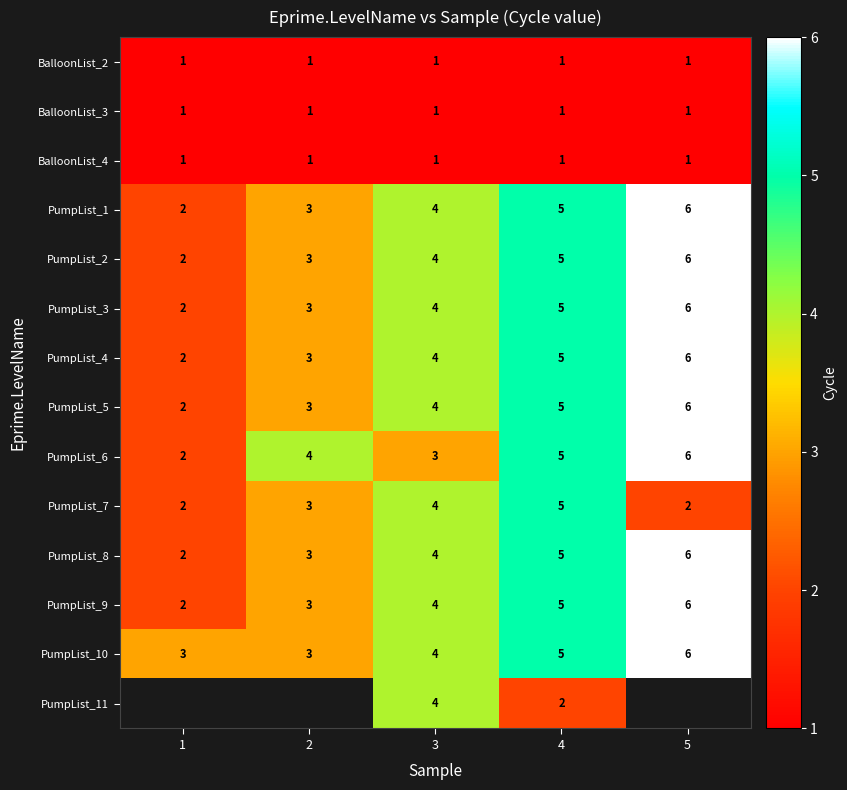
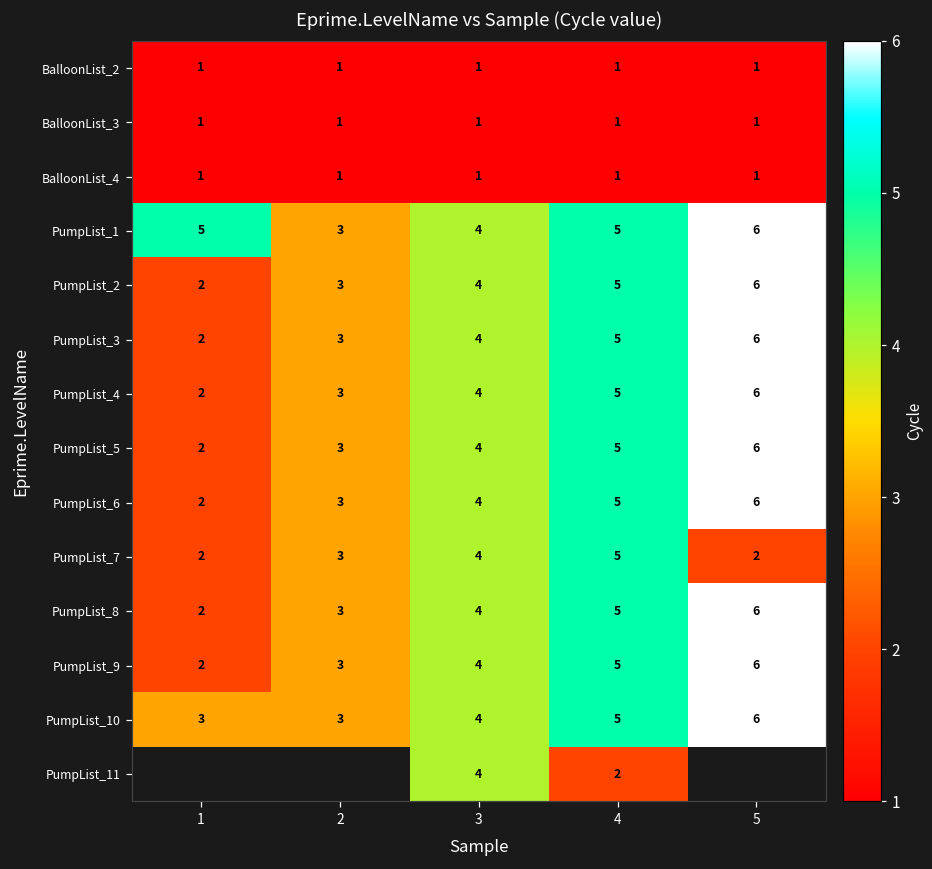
  {
    "BalloonList_2": {
      "1": 1,
      "2": 1,
      "3": 1,
      "4": 1,
      "5": 1
    },
    "BalloonList_3": {
      "1": 1,
      "2": 1,
      "3": 1,
      "4": 1,
      "5": 1
    },
    "BalloonList_4": {
      "1": 1,
      "2": 1,
      "3": 1,
      "4": 1,
      "5": 1
    },
    "PumpList_1": {
-     "1": 2,
+     "1": 5,
      "2": 3,
      "3": 4,
      "4": 5,
      "5": 6
    },
    "PumpList_2": {
      "1": 2,
      "2": 3,
      "3": 4,
      "4": 5,
      "5": 6
    },
    "PumpList_3": {
      "1": 2,
      "2": 3,
      "3": 4,
      "4": 5,
      "5": 6
    },
    "PumpList_4": {
      "1": 2,
      "2": 3,
      "3": 4,
      "4": 5,
      "5": 6
    },
    "PumpList_5": {
      "1": 2,
      "2": 3,
      "3": 4,
      "4": 5,
      "5": 6
    },
    "PumpList_6": {
      "1": 2,
-     "2": 4,
-     "3": 3,
+     "2": 3,
+     "3": 4,
      "4": 5,
      "5": 6
    },
    "PumpList_7": {
      "1": 2,
      "2": 3,
      "3": 4,
      "4": 5,
      "5": 2
    },
    "PumpList_8": {
      "1": 2,
      "2": 3,
      "3": 4,
      "4": 5,
      "5": 6
    },
    "PumpList_9": {
      "1": 2,
      "2": 3,
      "3": 4,
      "4": 5,
      "5": 6
    },
    "PumpList_10": {
      "1": 3,
      "2": 3,
      "3": 4,
      "4": 5,
      "5": 6
    },
    "PumpList_11": {
      "3": 4,
      "4": 2
    }
  }
